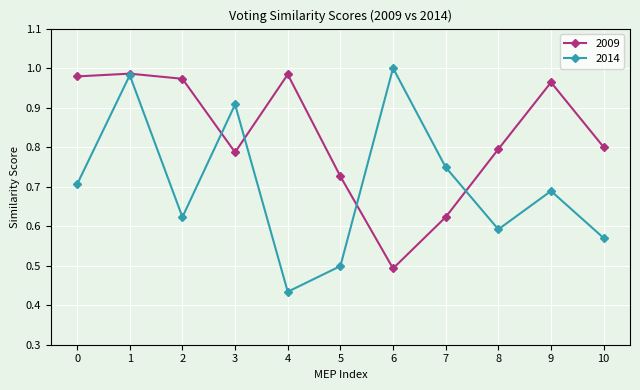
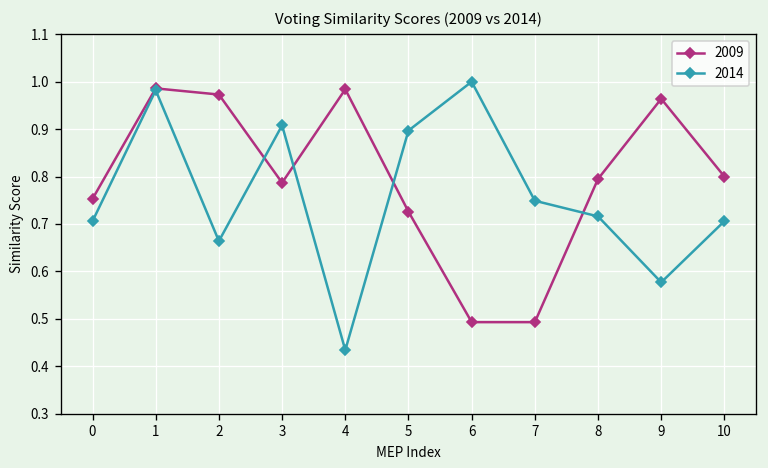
  {
    "2009": {
-     "0": 0.98,
+     "0": 0.75,
      "2": 0.97,
      "3": 0.79,
      "4": 0.98,
      "5": 0.73,
      "6": 0.49,
-     "7": 0.62,
+     "7": 0.49,
      "8": 0.80,
      "9": 0.96,
      "10": 0.80
    },
    "2014": {
      "0": 0.71,
-     "2": 0.62,
+     "2": 0.66,
      "3": 0.91,
      "4": 0.43,
-     "5": 0.50,
+     "5": 0.90,
      "6": 1.00,
      "7": 0.75,
-     "8": 0.59,
-     "9": 0.69,
-     "10": 0.57
+     "8": 0.72,
+     "9": 0.58,
+     "10": 0.71
    }
  }
